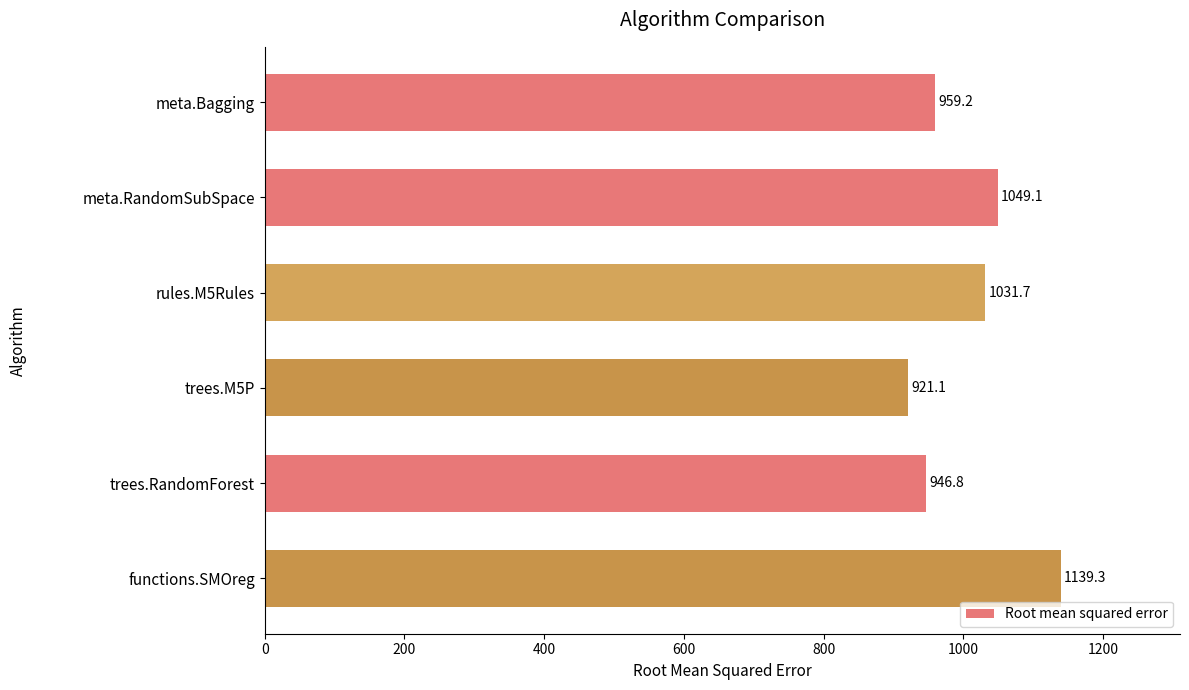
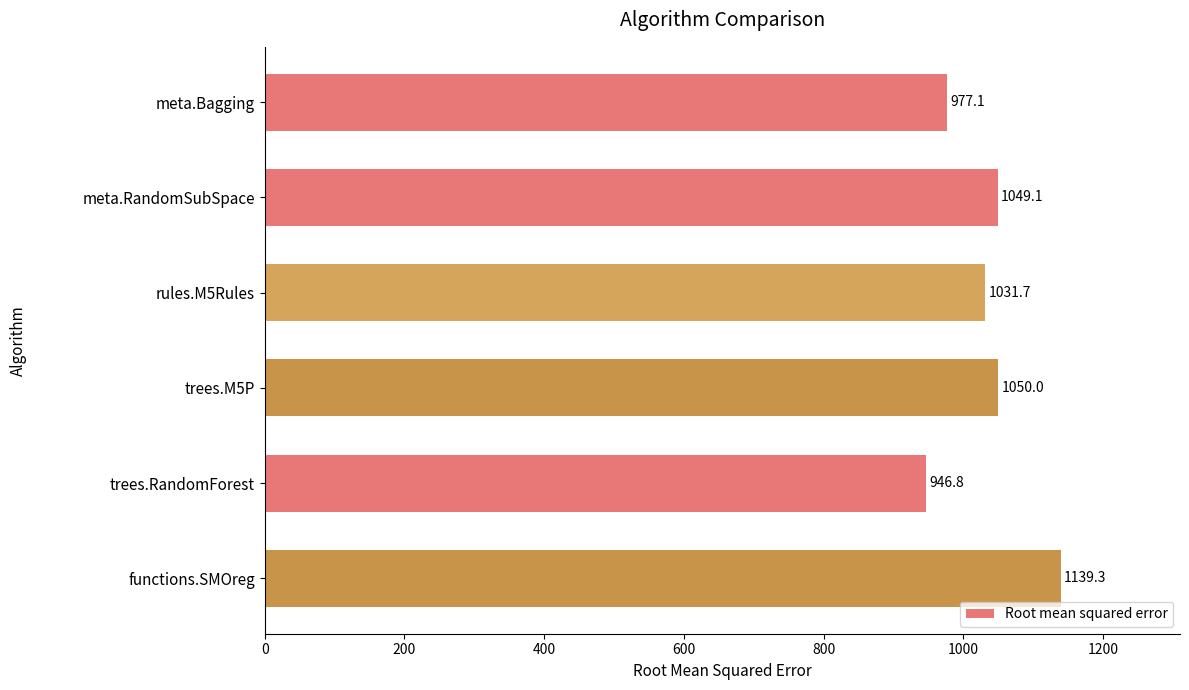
  {
-   "meta.Bagging": 959.2,
+   "meta.Bagging": 977.1,
    "meta.RandomSubSpace": 1049.1,
    "rules.M5Rules": 1031.7,
-   "trees.M5P": 921.1,
+   "trees.M5P": 1050.0,
    "trees.RandomForest": 946.8,
    "functions.SMOreg": 1139.3
  }
